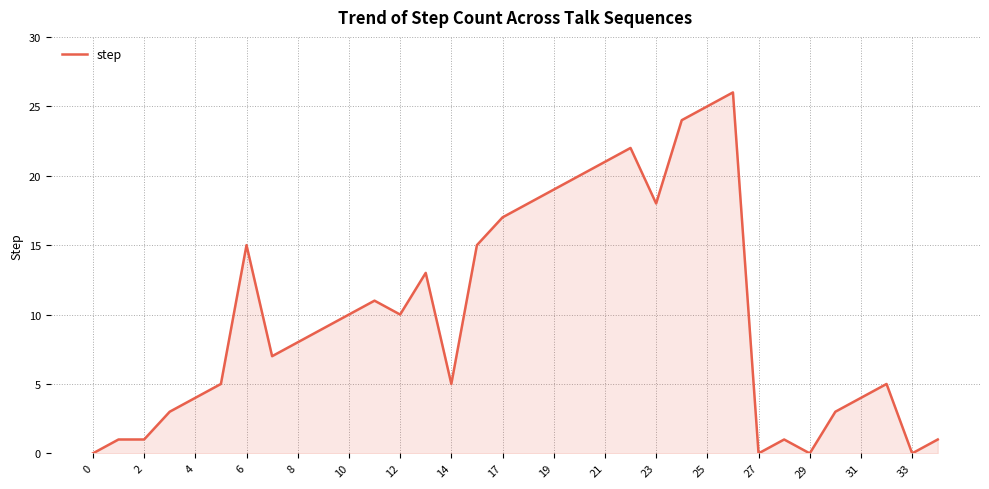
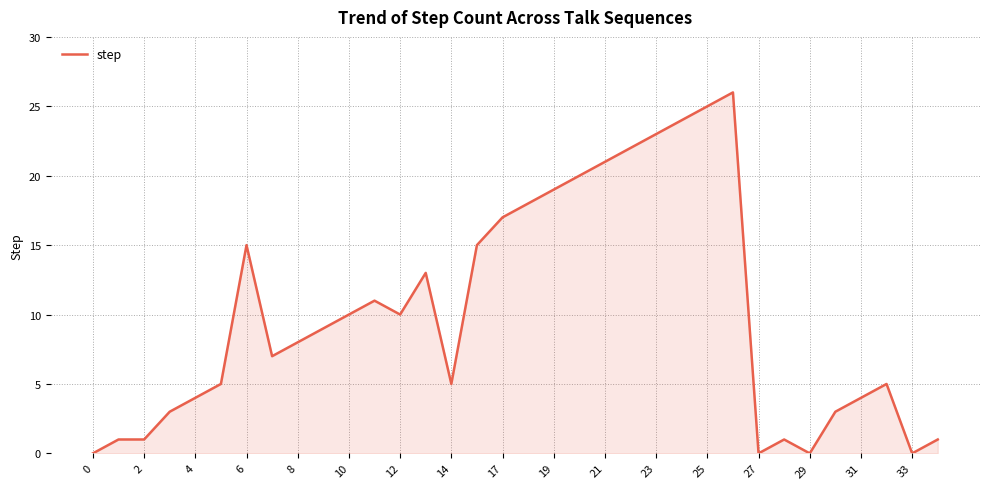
  {
    "0": 0,
    "2": 1,
    "4": 4,
    "6": 15,
    "8": 8,
    "10": 10,
    "12": 10,
    "14": 5,
    "17": 17,
    "19": 19,
    "21": 21,
-   "23": 18,
+   "23": 23,
    "25": 25,
    "27": 0,
    "29": 0,
    "31": 4,
    "33": 0
  }
